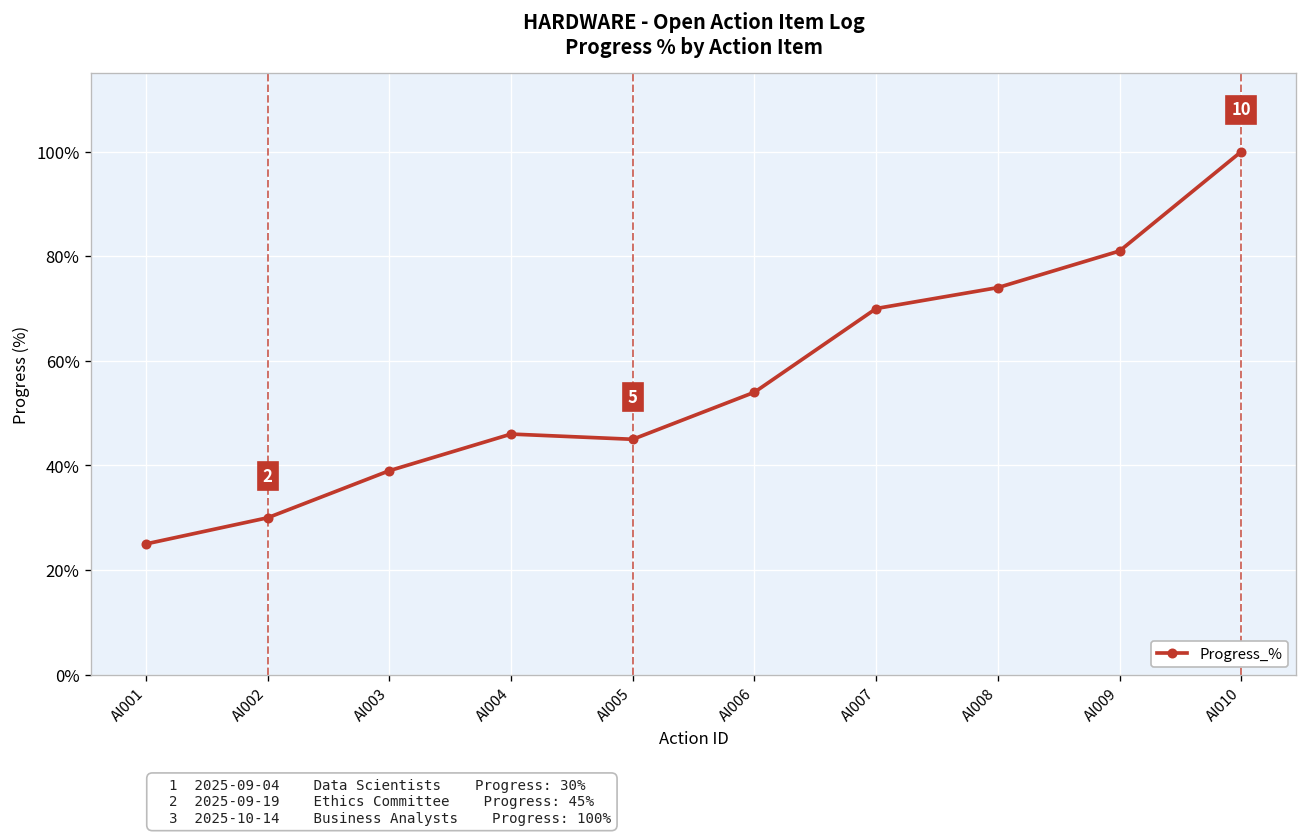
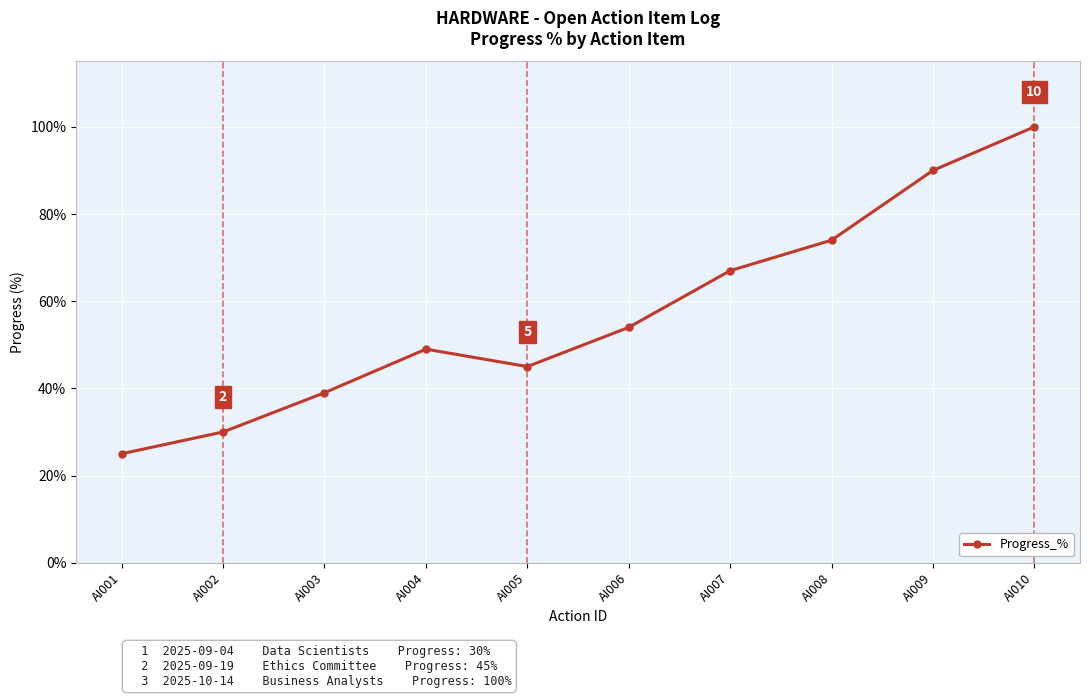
  {
    "AI001": "25%",
    "AI002": "30%",
    "AI003": "39%",
-   "AI004": "46%",
+   "AI004": "49%",
    "AI005": "45%",
    "AI006": "54%",
-   "AI007": "70%",
+   "AI007": "67%",
    "AI008": "74%",
-   "AI009": "81%",
+   "AI009": "90%",
    "AI010": "100%"
  }
